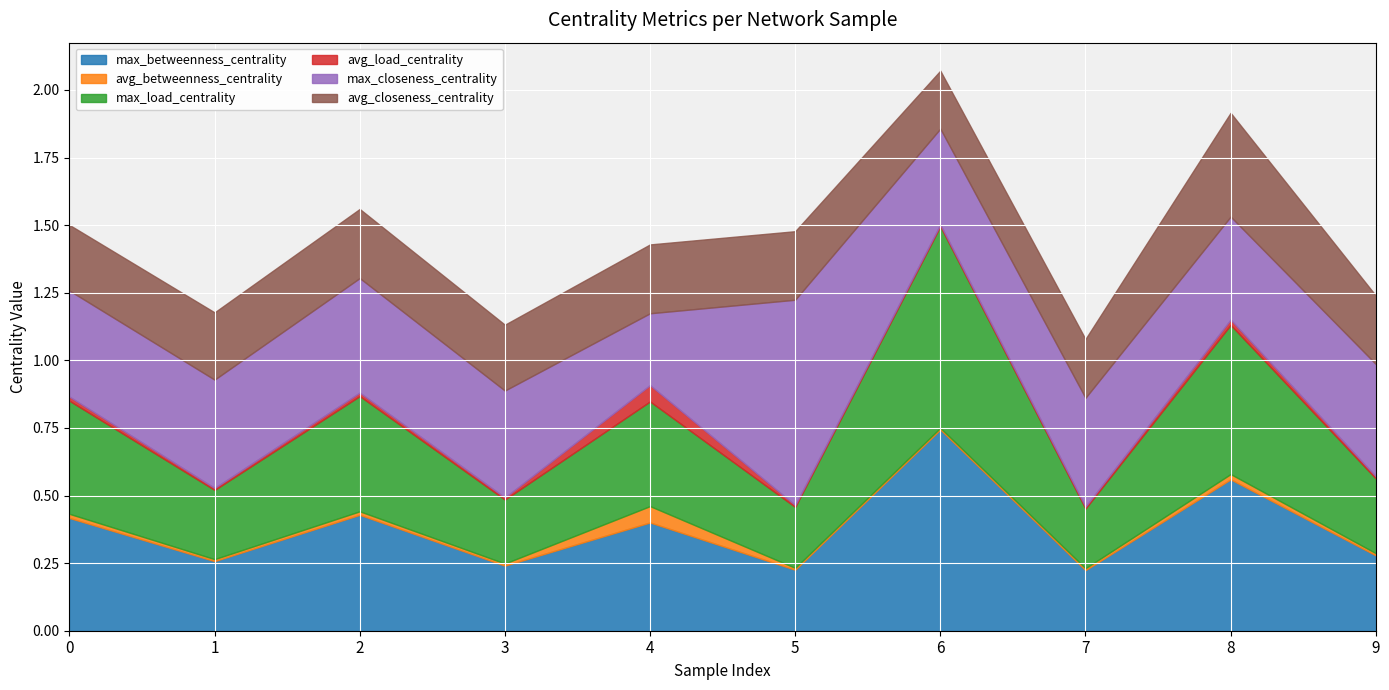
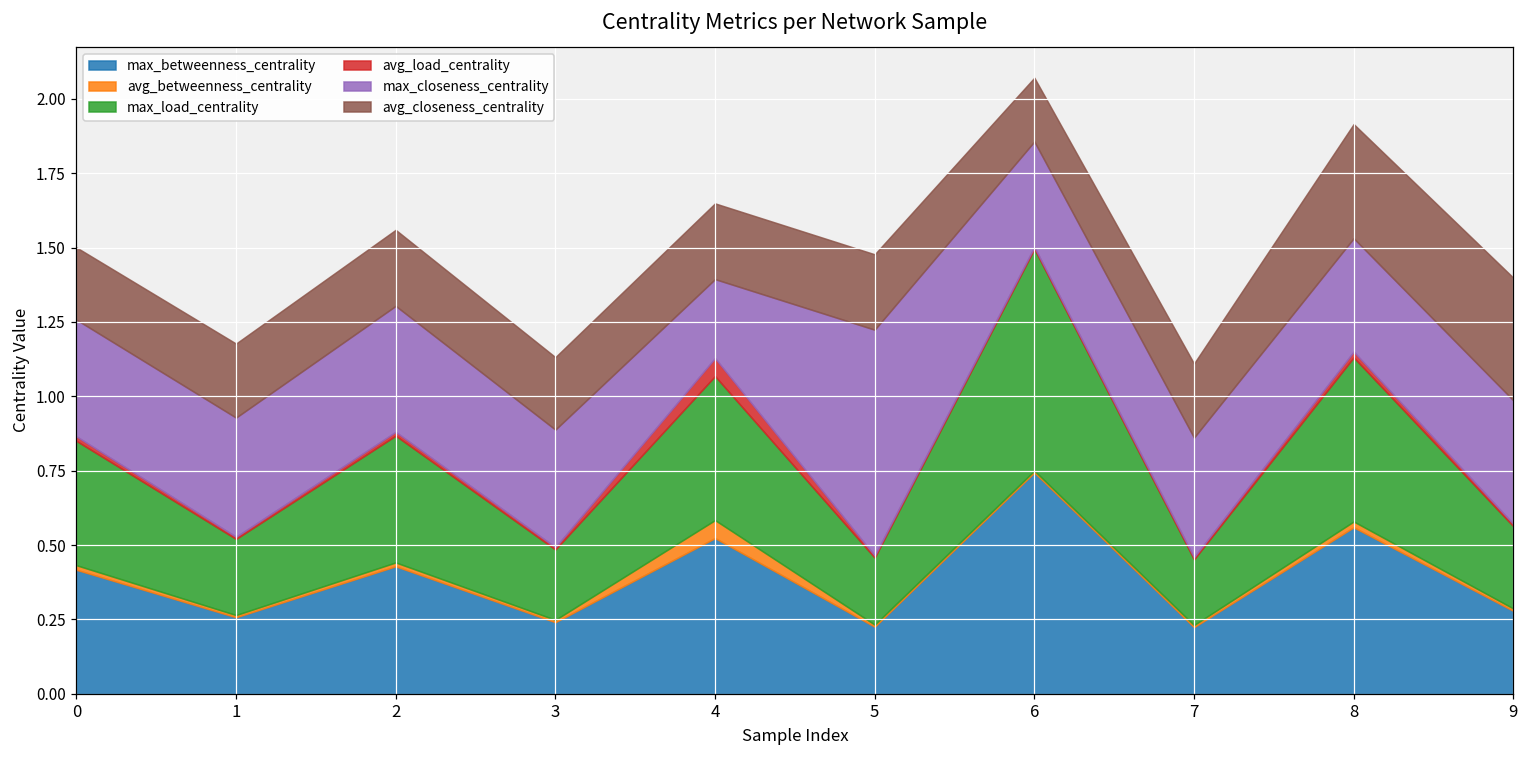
  {
    "max_betweenness_centrality": {
      "0": 0.42,
      "2": 0.43,
-     "4": 0.40,
+     "4": 0.52,
      "8": 0.56
    },
    "avg_betweenness_centrality": {
      "0": 0.02,
      "2": 0.01,
      "4": 0.06,
      "8": 0.02
    },
    "max_load_centrality": {
      "0": 0.42,
      "2": 0.43,
-     "4": 0.39,
+     "4": 0.48,
      "8": 0.55
    },
    "avg_load_centrality": {
      "0": 0.02,
      "2": 0.01,
      "4": 0.06,
      "8": 0.02
    },
    "max_closeness_centrality": {
      "0": 0.39,
      "1": 0.40,
      "2": 0.42,
      "3": 0.40,
      "4": 0.27,
      "5": 0.76,
      "6": 0.35,
      "7": 0.40,
      "8": 0.38,
      "9": 0.42
    },
    "avg_closeness_centrality": {
      "0": 0.24,
      "1": 0.25,
      "2": 0.26,
      "3": 0.24,
      "4": 0.25,
      "5": 0.25,
      "6": 0.21,
-     "7": 0.22,
+     "7": 0.25,
      "8": 0.38,
-     "9": 0.25
+     "9": 0.41
    }
  }
